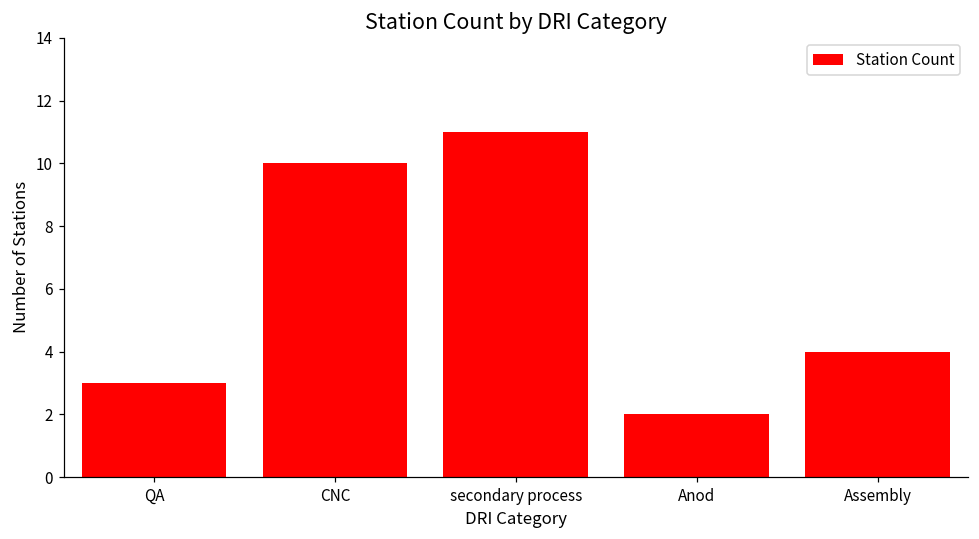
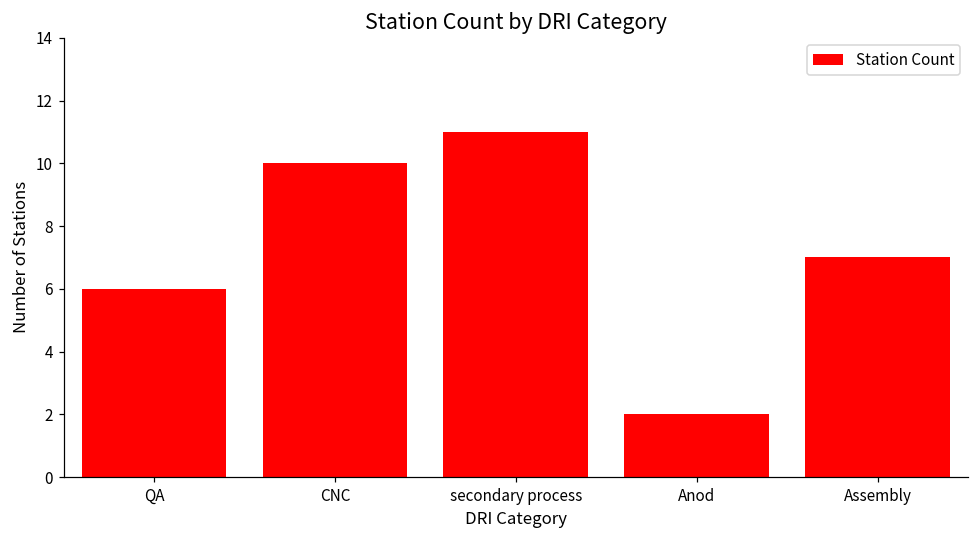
  {
-   "QA": 3,
+   "QA": 6,
    "CNC": 10,
    "secondary process": 11,
    "Anod": 2,
-   "Assembly": 4
+   "Assembly": 7
  }
